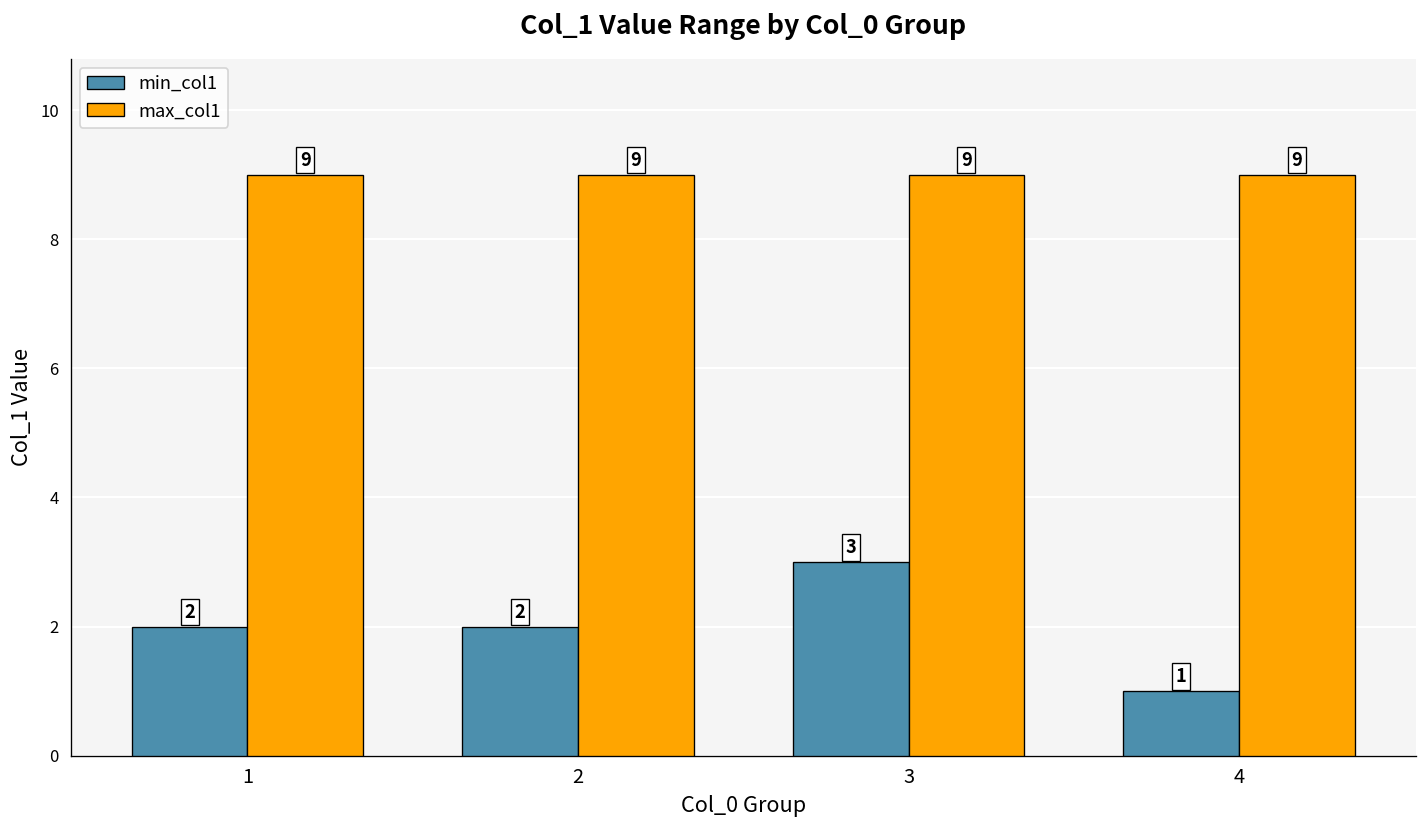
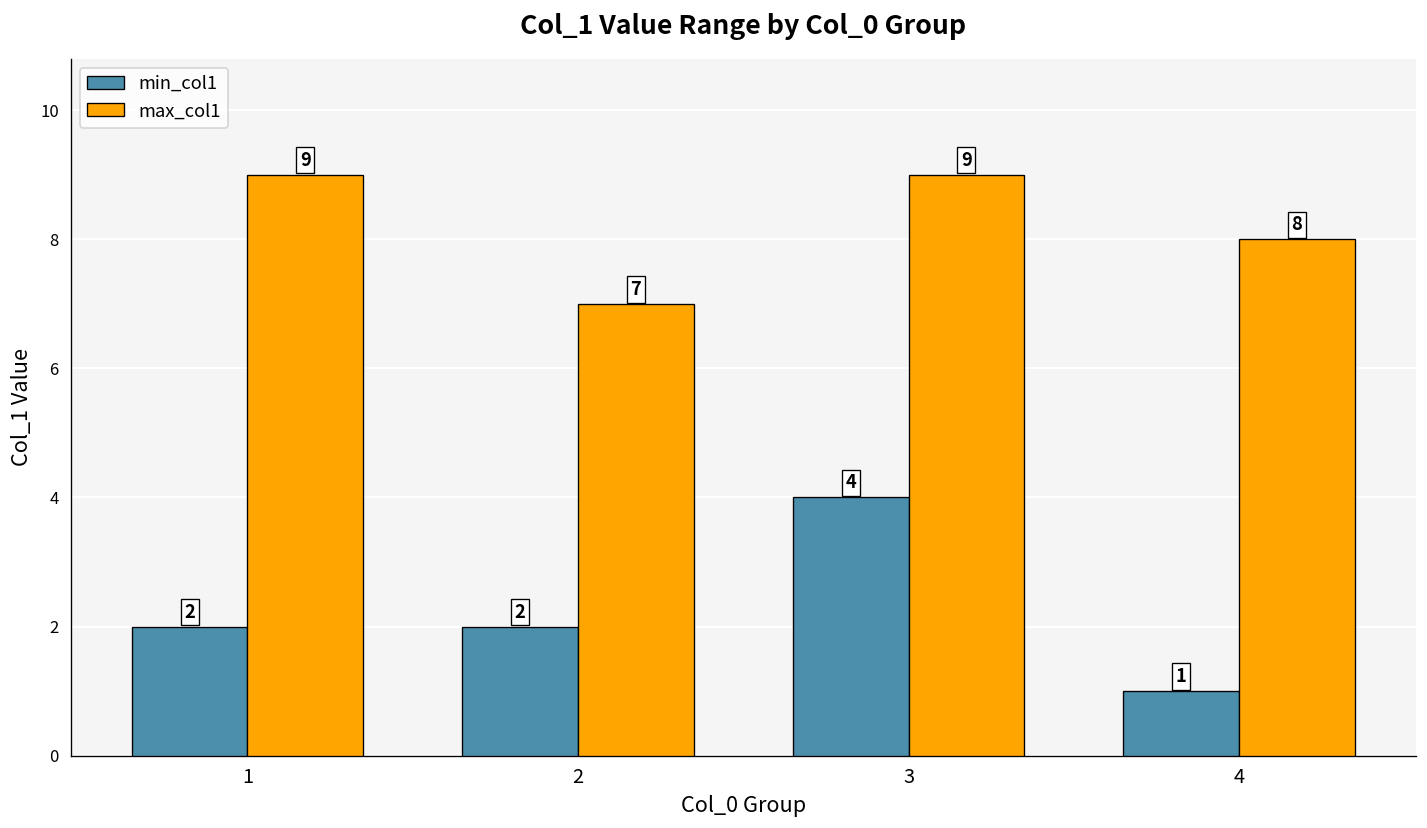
  {
    "min_col1": {
-     "3": 3
+     "3": 4
    },
    "max_col1": {
-     "2": 9,
-     "4": 9
+     "2": 7,
+     "4": 8
    }
  }
